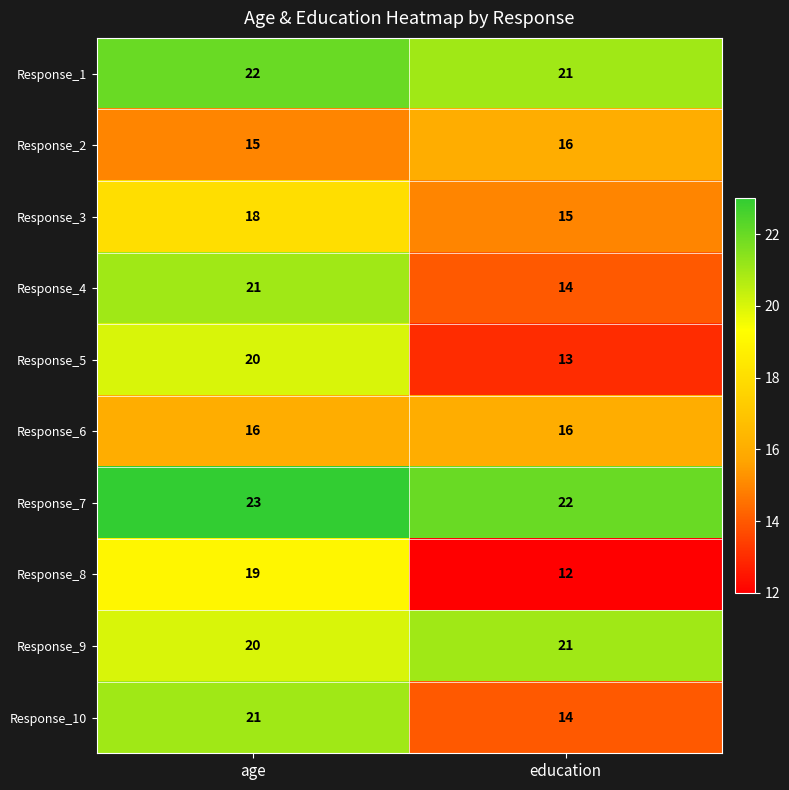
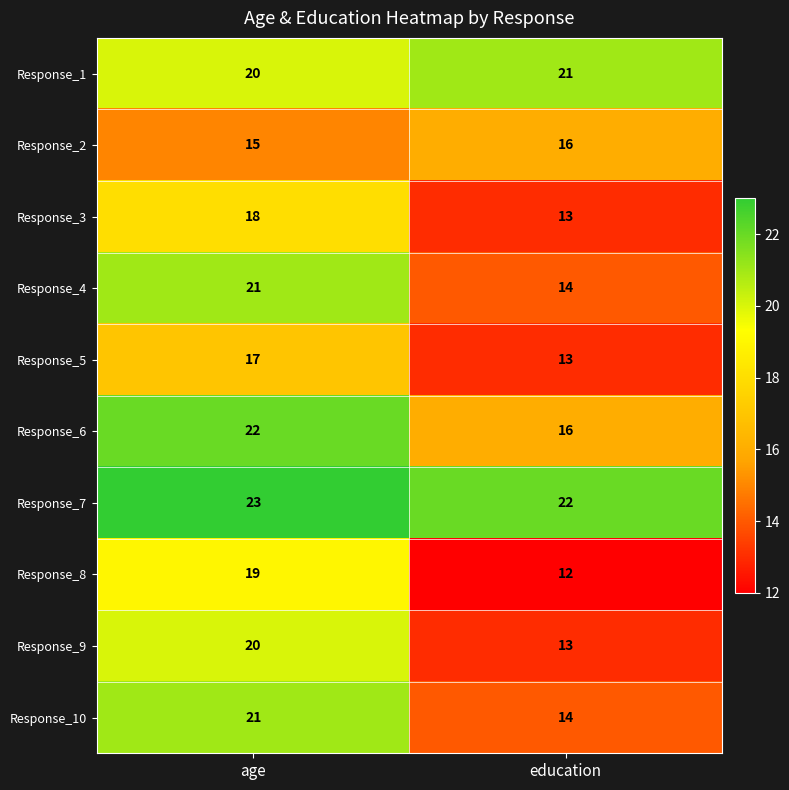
  {
    "Response_1": {
-     "age": 22,
+     "age": 20,
      "education": 21
    },
    "Response_2": {
      "age": 15,
      "education": 16
    },
    "Response_3": {
      "age": 18,
-     "education": 15
+     "education": 13
    },
    "Response_4": {
      "age": 21,
      "education": 14
    },
    "Response_5": {
-     "age": 20,
+     "age": 17,
      "education": 13
    },
    "Response_6": {
-     "age": 16,
+     "age": 22,
      "education": 16
    },
    "Response_7": {
      "age": 23,
      "education": 22
    },
    "Response_8": {
      "age": 19,
      "education": 12
    },
    "Response_9": {
      "age": 20,
-     "education": 21
+     "education": 13
    },
    "Response_10": {
      "age": 21,
      "education": 14
    }
  }
